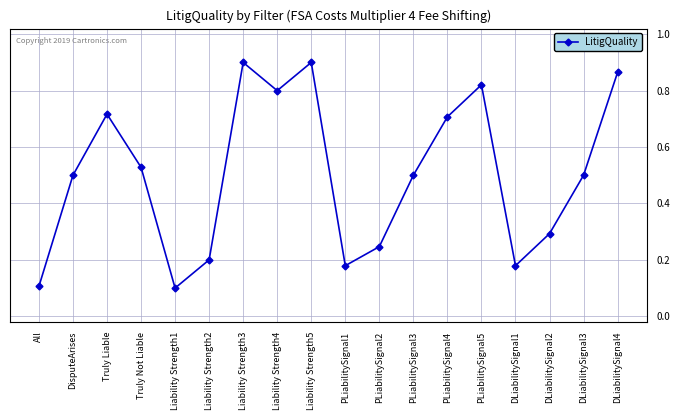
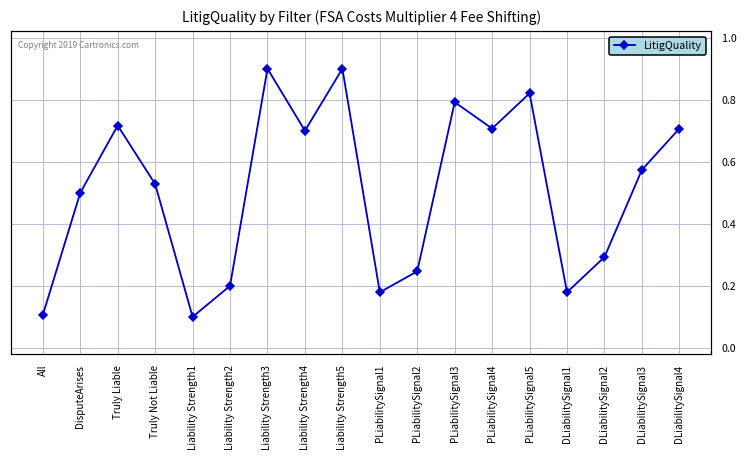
  {
    "All": 0.11,
    "DisputeArises": 0.50,
    "Truly Liable": 0.72,
    "Truly Not Liable": 0.53,
    "Liability Strength1": 0.10,
    "Liability Strength2": 0.20,
    "Liability Strength3": 0.90,
-   "Liability Strength4": 0.8,
+   "Liability Strength4": 0.7,
    "Liability Strength5": 0.90,
    "PLiabilitySignal1": 0.18,
    "PLiabilitySignal2": 0.25,
-   "PLiabilitySignal3": 0.50,
+   "PLiabilitySignal3": 0.79,
    "PLiabilitySignal4": 0.71,
    "PLiabilitySignal5": 0.82,
    "DLiabilitySignal1": 0.18,
    "DLiabilitySignal2": 0.29,
-   "DLiabilitySignal3": 0.50,
-   "DLiabilitySignal4": 0.86
+   "DLiabilitySignal3": 0.57,
+   "DLiabilitySignal4": 0.71
  }
